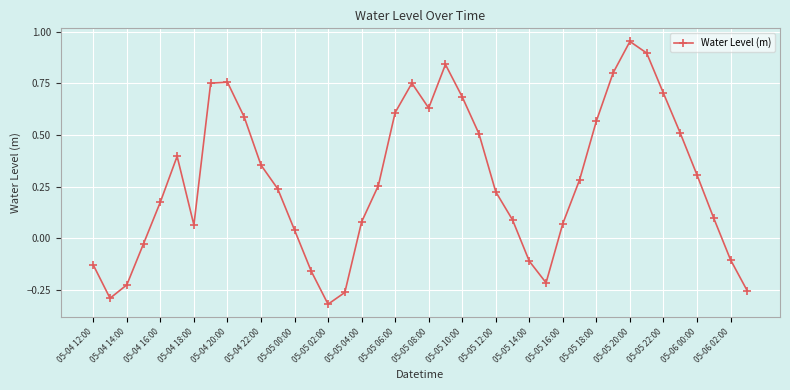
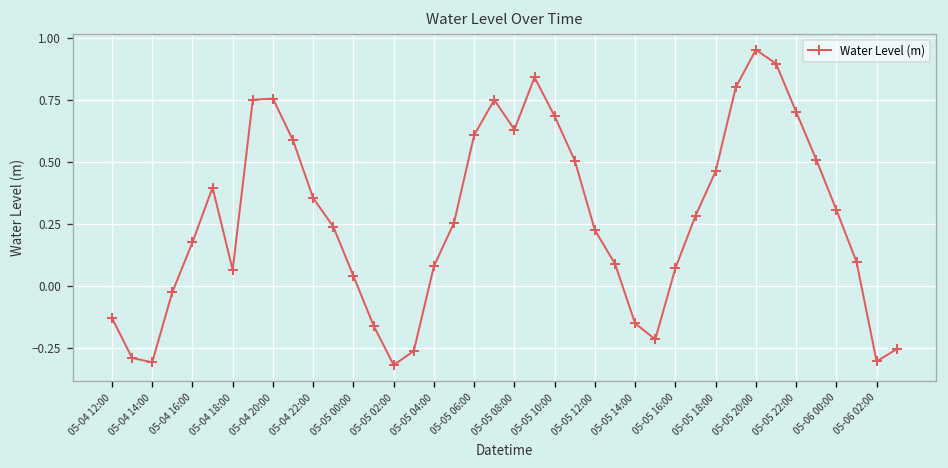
  {
    "05-04 12:00": -0.13,
-   "05-04 14:00": -0.23,
+   "05-04 14:00": -0.31,
    "05-04 16:00": 0.18,
    "05-04 18:00": 0.06,
    "05-04 20:00": 0.76,
    "05-04 22:00": 0.35,
    "05-05 00:00": 0.04,
    "05-05 02:00": -0.32,
    "05-05 04:00": 0.08,
    "05-05 06:00": 0.61,
    "05-05 08:00": 0.63,
    "05-05 10:00": 0.68,
    "05-05 12:00": 0.23,
-   "05-05 14:00": -0.11,
+   "05-05 14:00": -0.15,
    "05-05 16:00": 0.07,
-   "05-05 18:00": 0.57,
+   "05-05 18:00": 0.46,
    "05-05 20:00": 0.95,
    "05-05 22:00": 0.70,
    "05-06 00:00": 0.31,
-   "05-06 02:00": -0.10
+   "05-06 02:00": -0.30
  }
